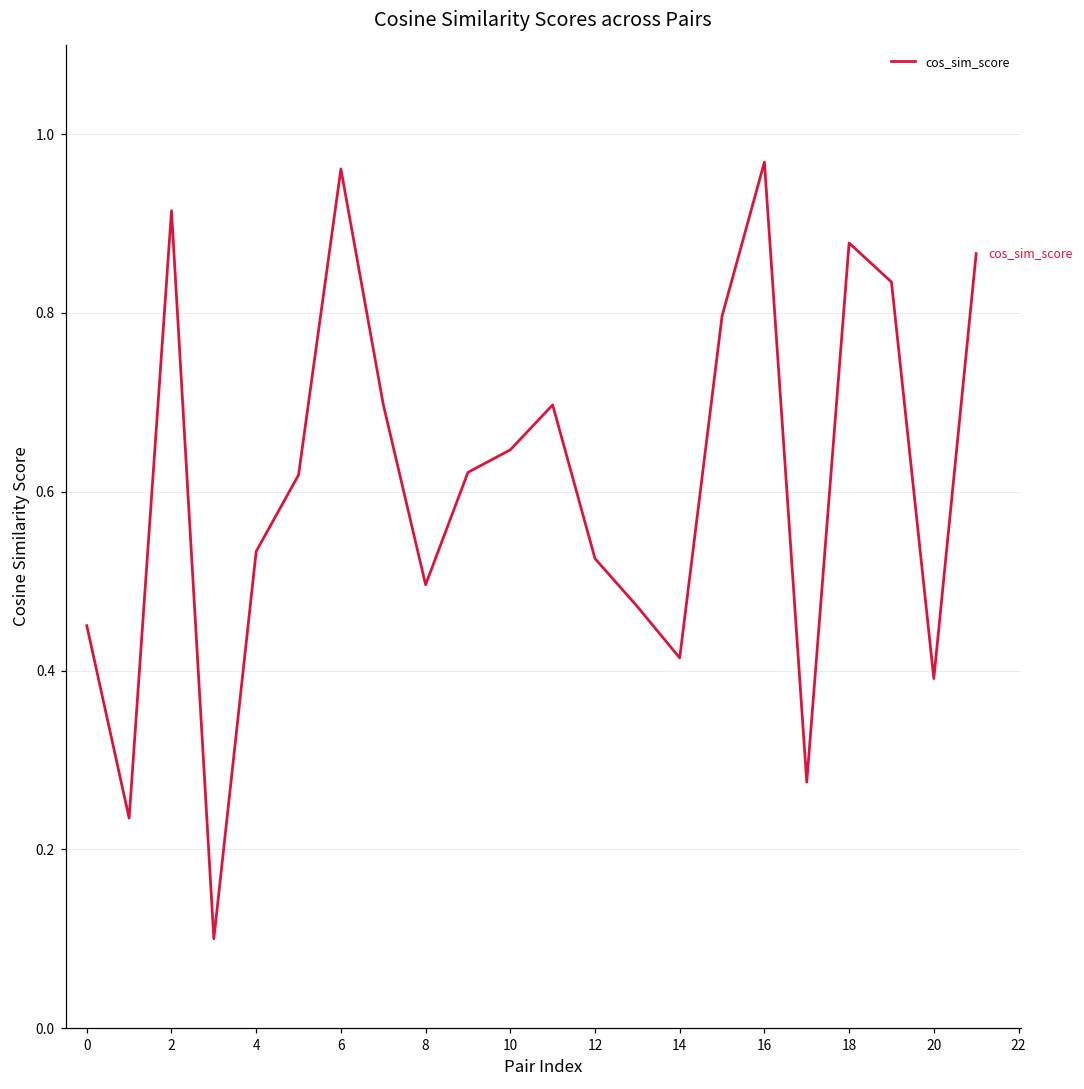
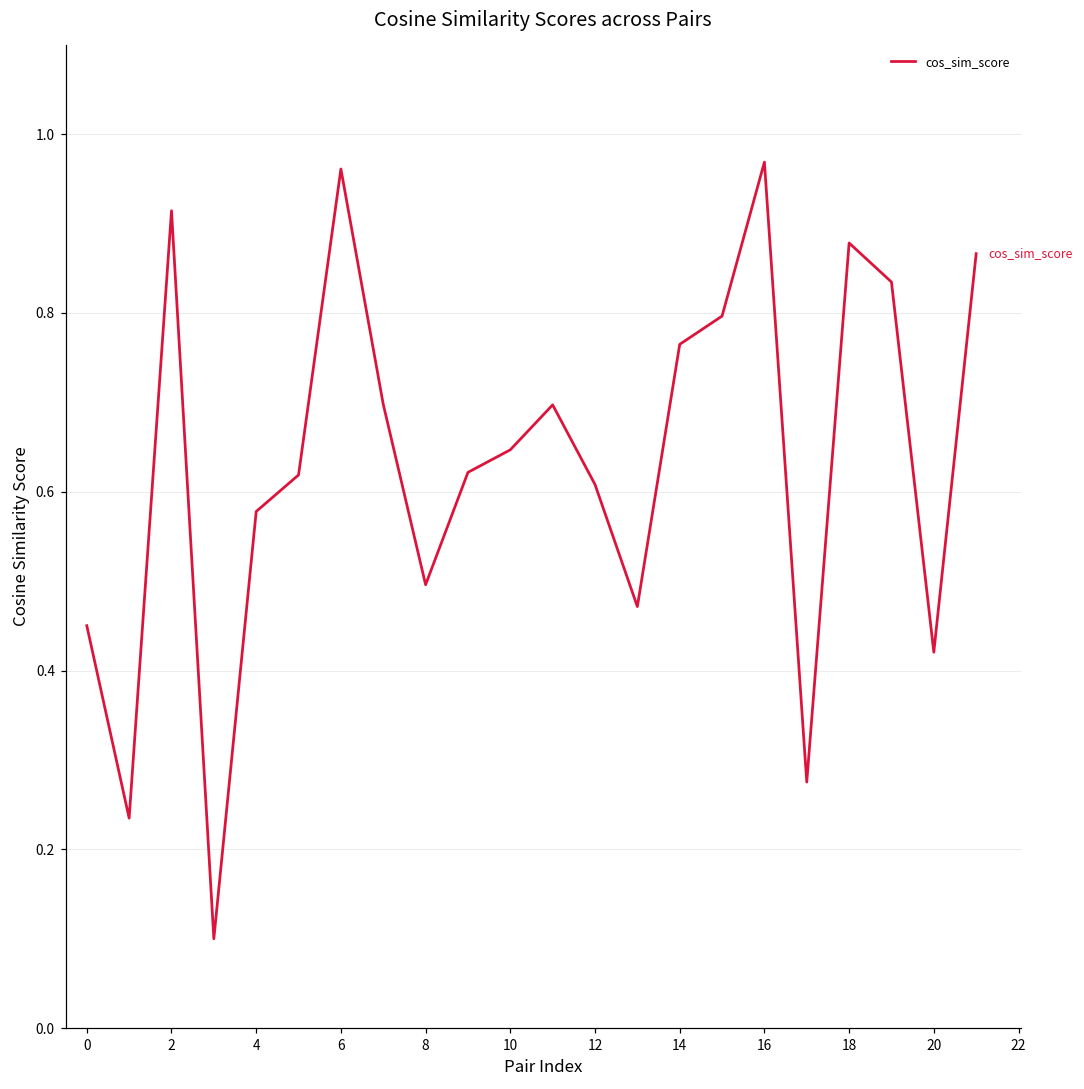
  {
    "0": 0.45,
    "2": 0.91,
-   "4": 0.53,
+   "4": 0.58,
    "6": 0.96,
    "8": 0.50,
    "10": 0.65,
-   "12": 0.53,
-   "14": 0.41,
+   "12": 0.61,
+   "14": 0.76,
    "16": 0.97,
    "18": 0.88,
-   "20": 0.39
+   "20": 0.42
  }
